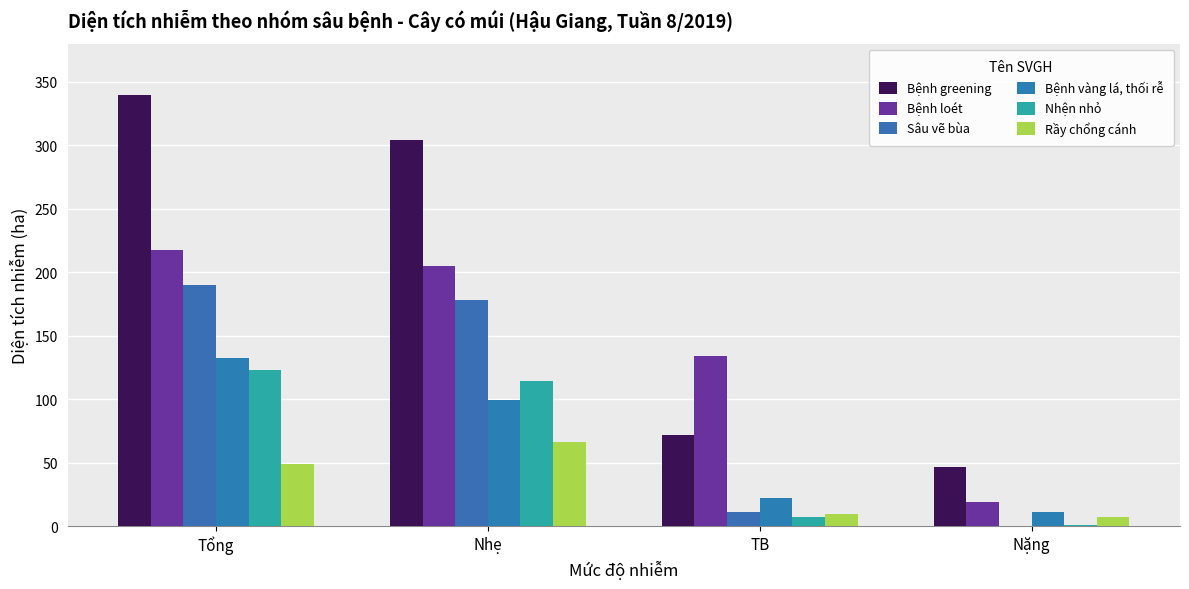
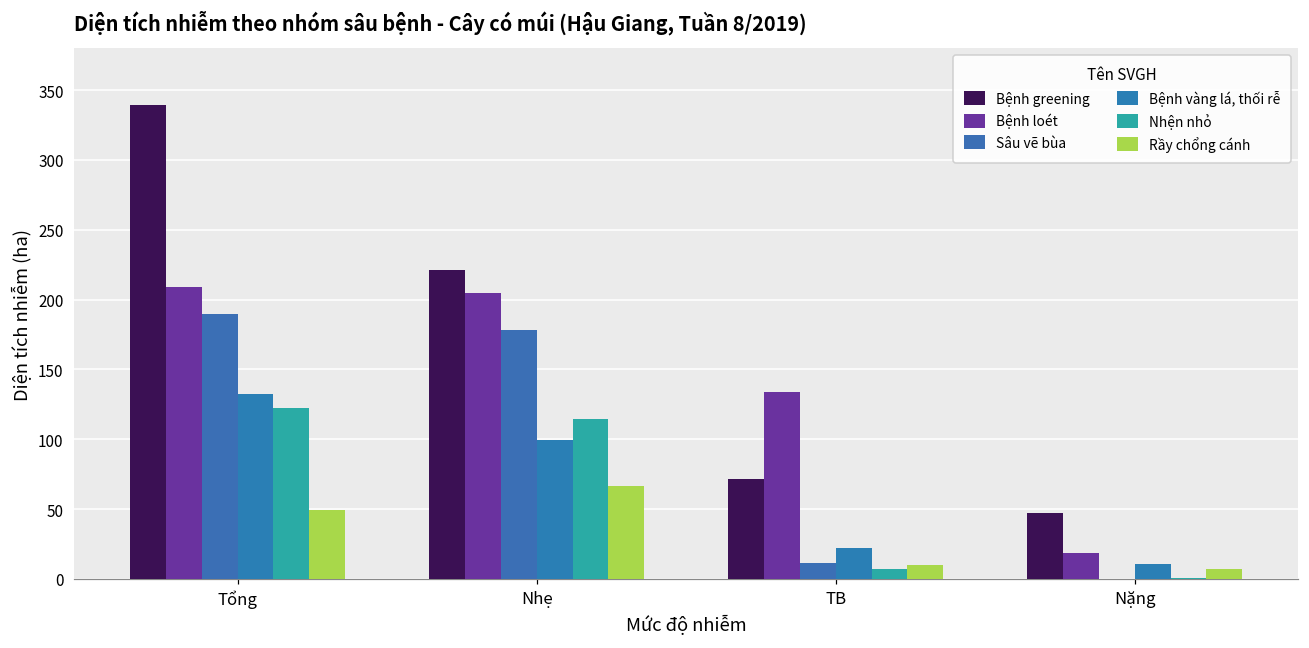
  {
    "Bệnh greening": {
      "Tổng": 340,
-     "Nhẹ": 304,
+     "Nhẹ": 221,
      "TB": 72,
      "Nặng": 47
    },
    "Bệnh loét": {
-     "Tổng": 218,
+     "Tổng": 209,
      "Nhẹ": 205,
      "TB": 134,
      "Nặng": 19
    },
    "Rầy chổng cánh": {
      "Tổng": 49,
      "Nhẹ": 67,
      "TB": 10,
      "Nặng": 7
    }
  }
